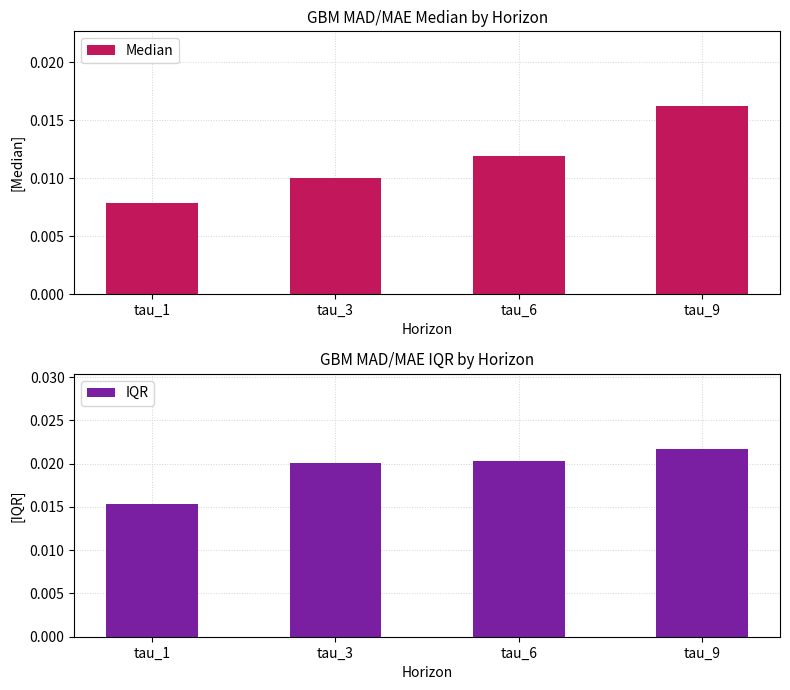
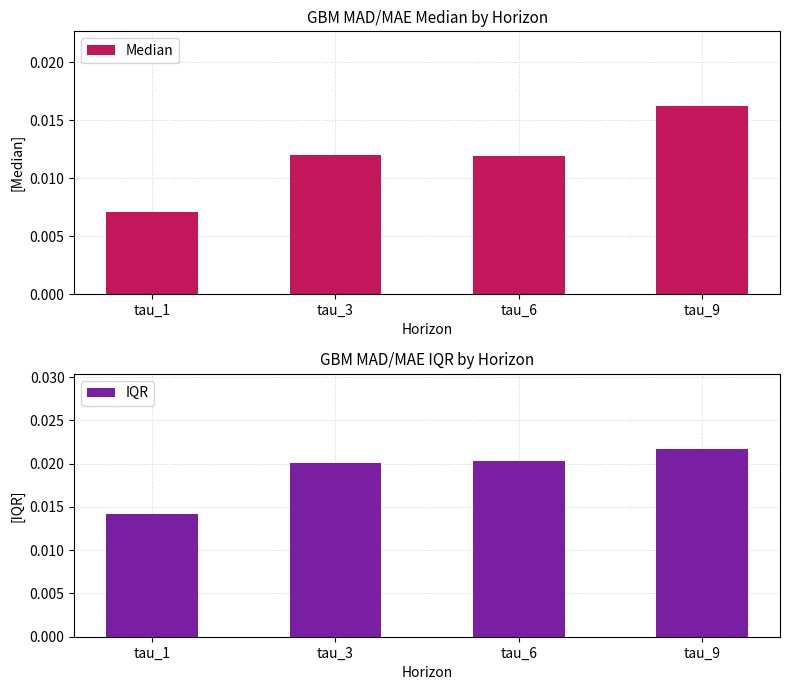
  {
    "GBM MAD/MAE Median by Horizon": {
-     "tau_1": 0.0079,
-     "tau_3": 0.010,
+     "tau_1": 0.0071,
+     "tau_3": 0.012,
      "tau_6": 0.0119,
      "tau_9": 0.0162
    },
    "GBM MAD/MAE IQR by Horizon": {
-     "tau_1": 0.015,
+     "tau_1": 0.014,
      "tau_3": 0.020,
      "tau_6": 0.020,
      "tau_9": 0.022
    }
  }
